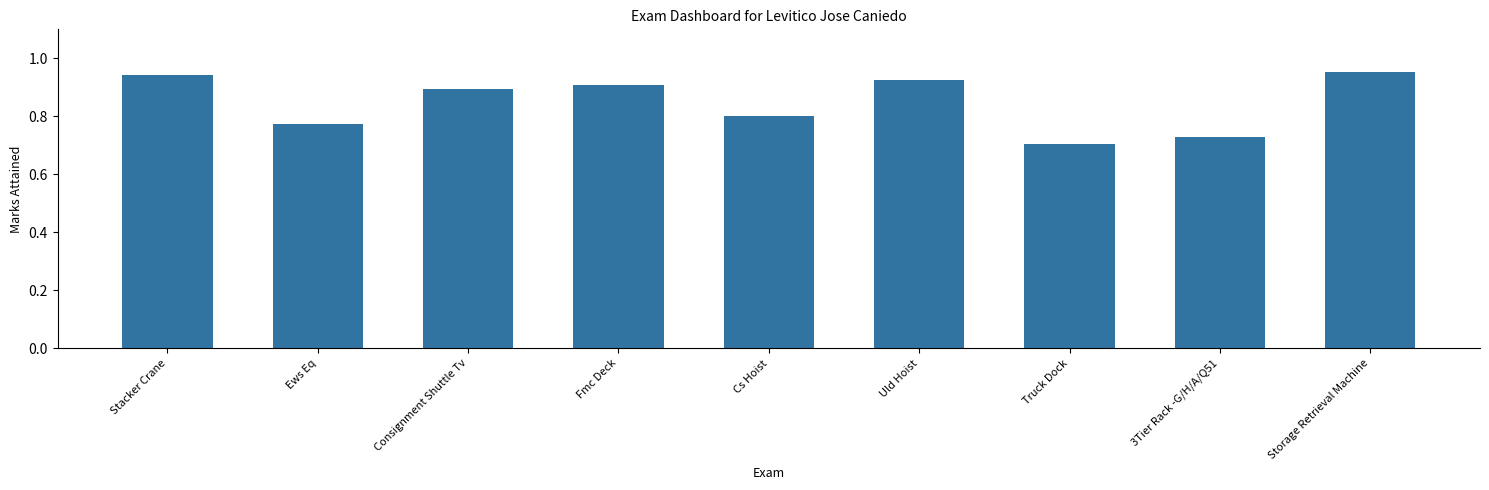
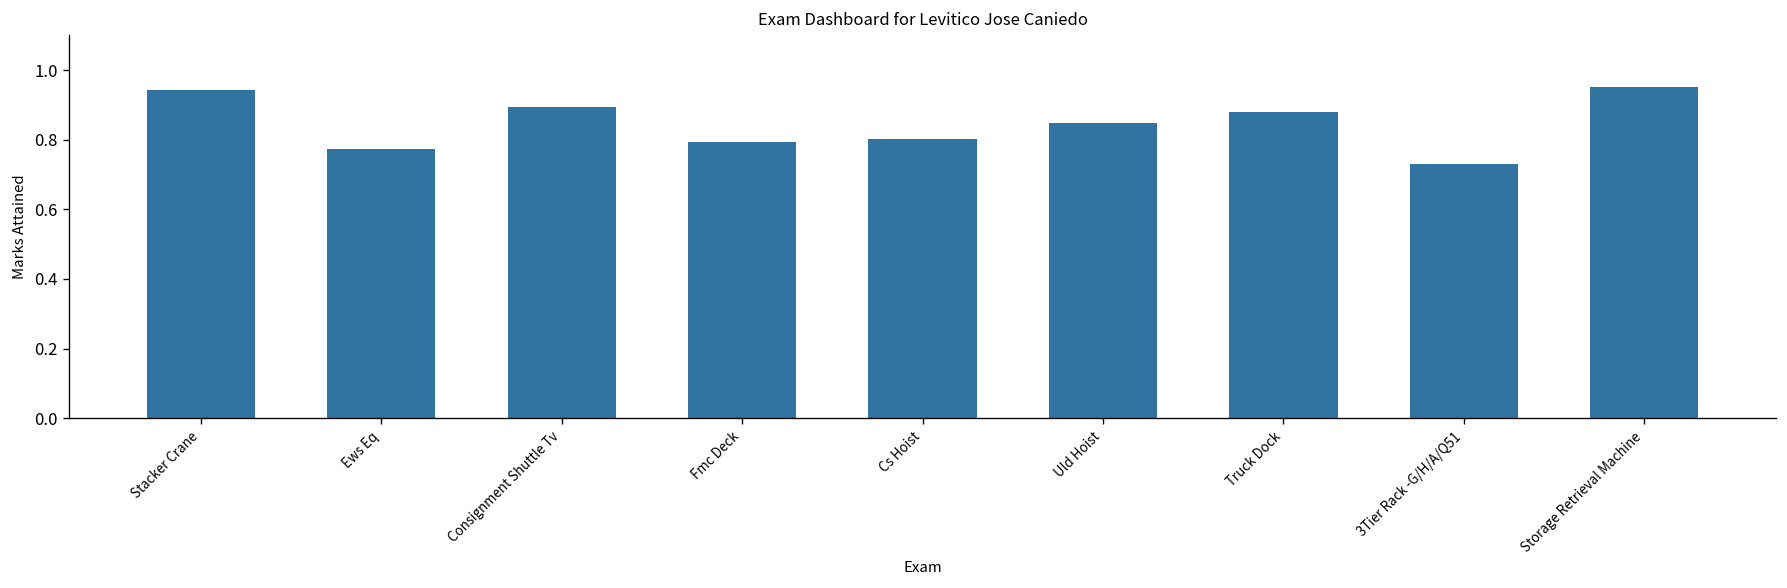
  {
    "Stacker Crane": 0.94,
    "Ews Eq": 0.77,
    "Consignment Shuttle Tv": 0.89,
-   "Fmc Deck": 0.91,
+   "Fmc Deck": 0.79,
    "Cs Hoist": 0.80,
-   "Uld Hoist": 0.92,
-   "Truck Dock": 0.70,
+   "Uld Hoist": 0.85,
+   "Truck Dock": 0.88,
    "3Tier Rack -G/H/A/Q51": 0.73,
    "Storage Retrieval Machine": 0.95
  }
